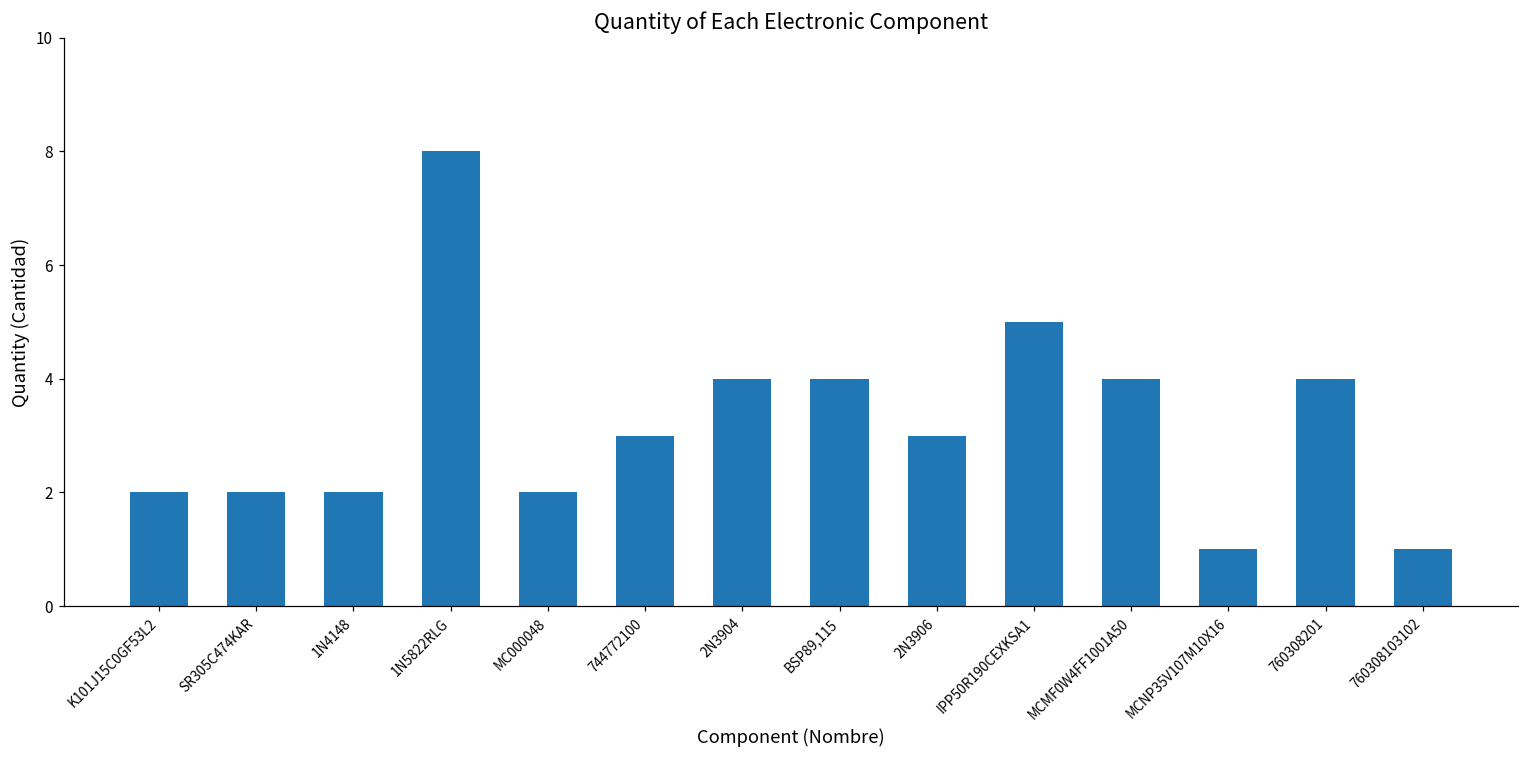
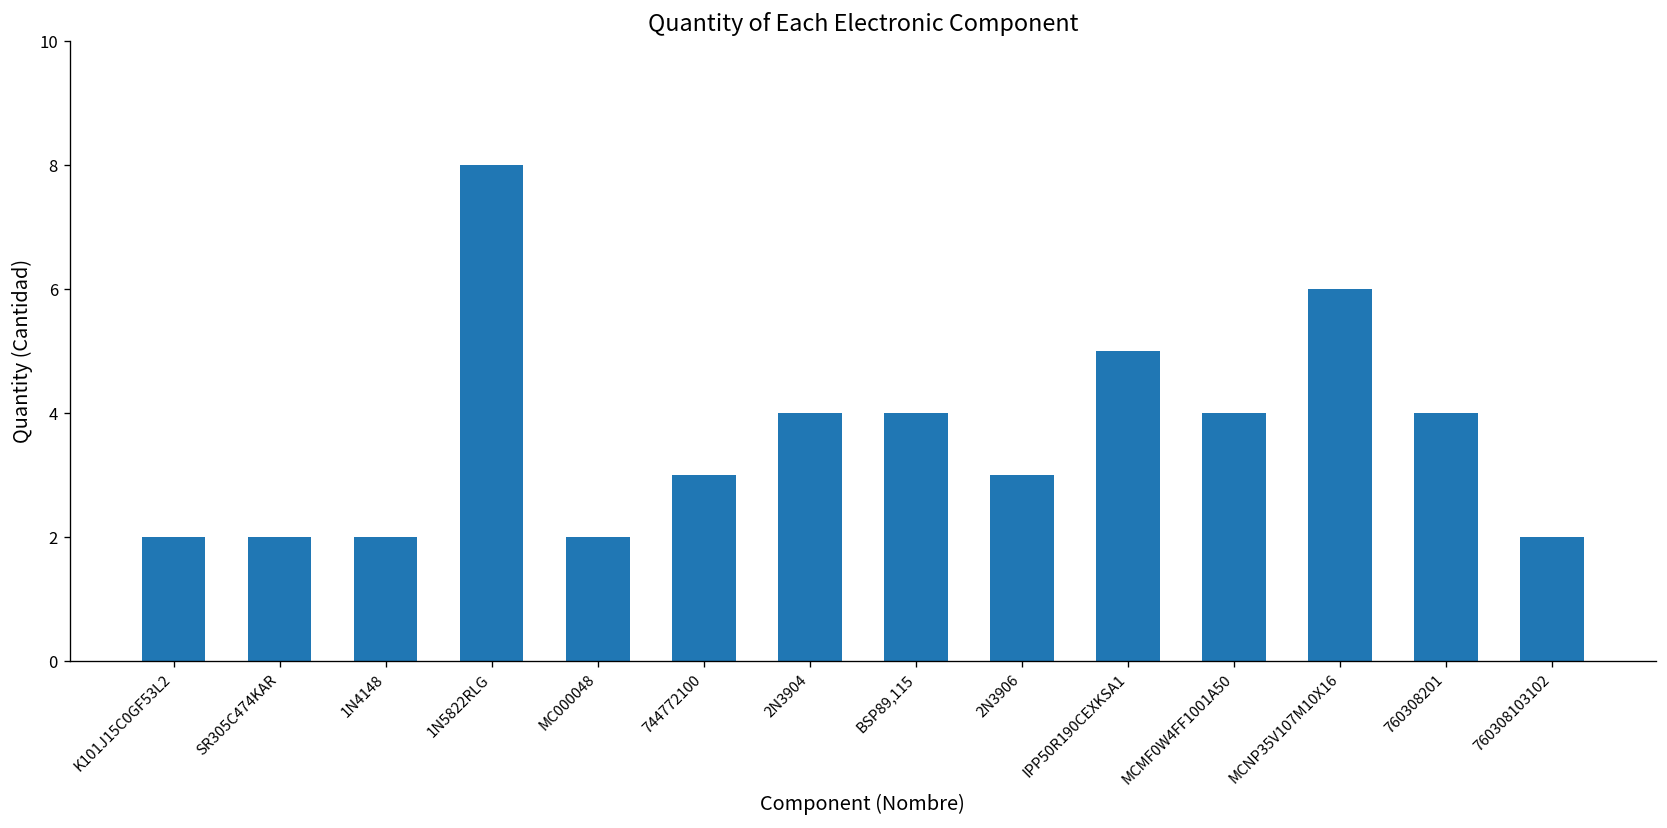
  {
    "K101J15C0GF53L2": 2,
    "SR305C474KAR": 2,
    "1N4148": 2,
    "1N5822RLG": 8,
    "MC000048": 2,
    "744772100": 3,
    "2N3904": 4,
    "BSP89,115": 4,
    "2N3906": 3,
    "IPP50R190CEXKSA1": 5,
    "MCMF0W4FF1001A50": 4,
-   "MCNP35V107M10X16": 1,
+   "MCNP35V107M10X16": 6,
    "760308201": 4,
-   "760308103102": 1
+   "760308103102": 2
  }
